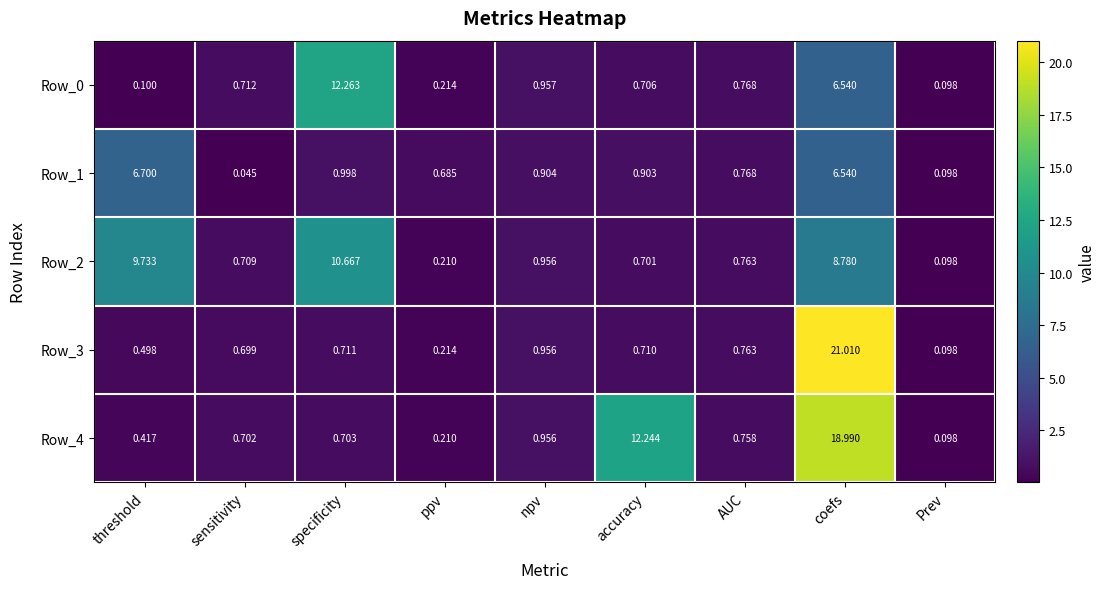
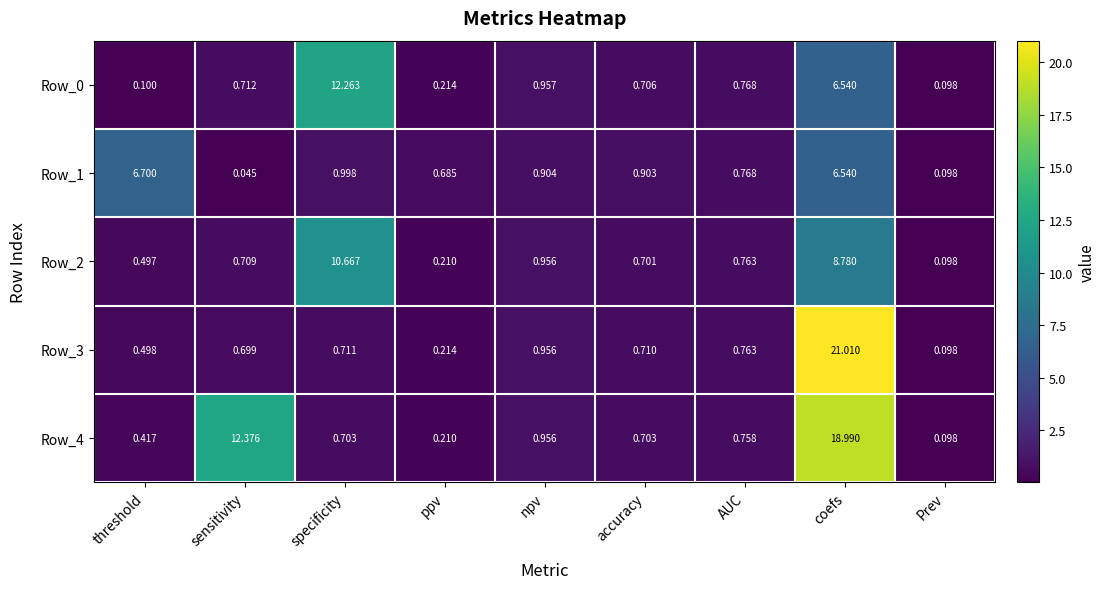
  {
    "Row_0": {
      "threshold": 0.100,
      "sensitivity": 0.712,
      "specificity": 12.263,
      "ppv": 0.214,
      "npv": 0.957,
      "accuracy": 0.706,
      "AUC": 0.768,
      "coefs": 6.540,
      "Prev": 0.098
    },
    "Row_1": {
      "threshold": 6.700,
      "sensitivity": 0.045,
      "specificity": 0.998,
      "ppv": 0.685,
      "npv": 0.904,
      "accuracy": 0.903,
      "AUC": 0.768,
      "coefs": 6.540,
      "Prev": 0.098
    },
    "Row_2": {
-     "threshold": 9.733,
+     "threshold": 0.497,
      "sensitivity": 0.709,
      "specificity": 10.667,
      "ppv": 0.210,
      "npv": 0.956,
      "accuracy": 0.701,
      "AUC": 0.763,
      "coefs": 8.780,
      "Prev": 0.098
    },
    "Row_3": {
      "threshold": 0.498,
      "sensitivity": 0.699,
      "specificity": 0.711,
      "ppv": 0.214,
      "npv": 0.956,
      "accuracy": 0.710,
      "AUC": 0.763,
      "coefs": 21.010,
      "Prev": 0.098
    },
    "Row_4": {
      "threshold": 0.417,
-     "sensitivity": 0.702,
+     "sensitivity": 12.376,
      "specificity": 0.703,
      "ppv": 0.210,
      "npv": 0.956,
-     "accuracy": 12.244,
+     "accuracy": 0.703,
      "AUC": 0.758,
      "coefs": 18.990,
      "Prev": 0.098
    }
  }
